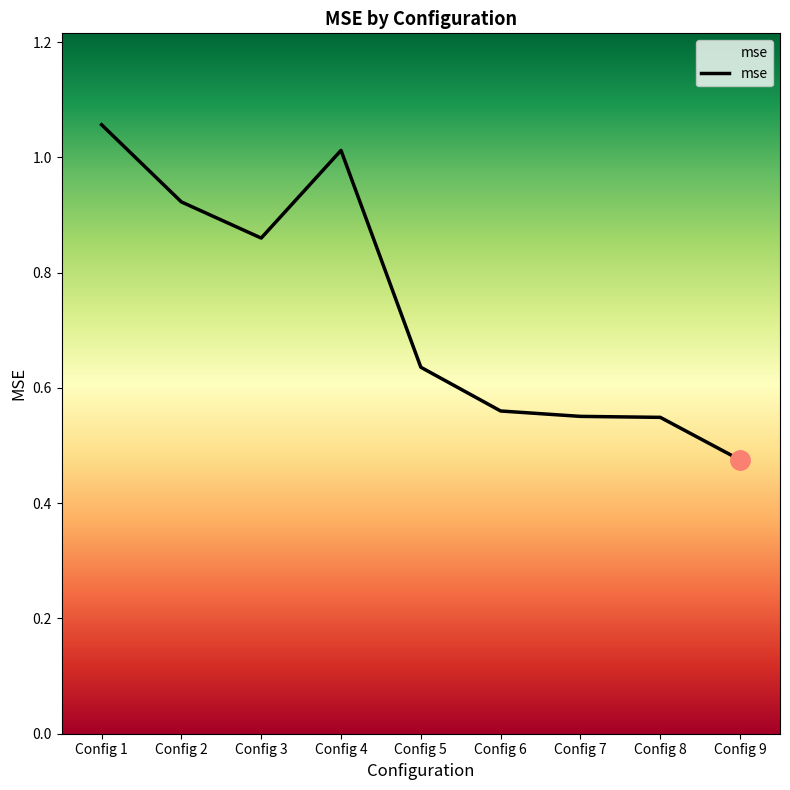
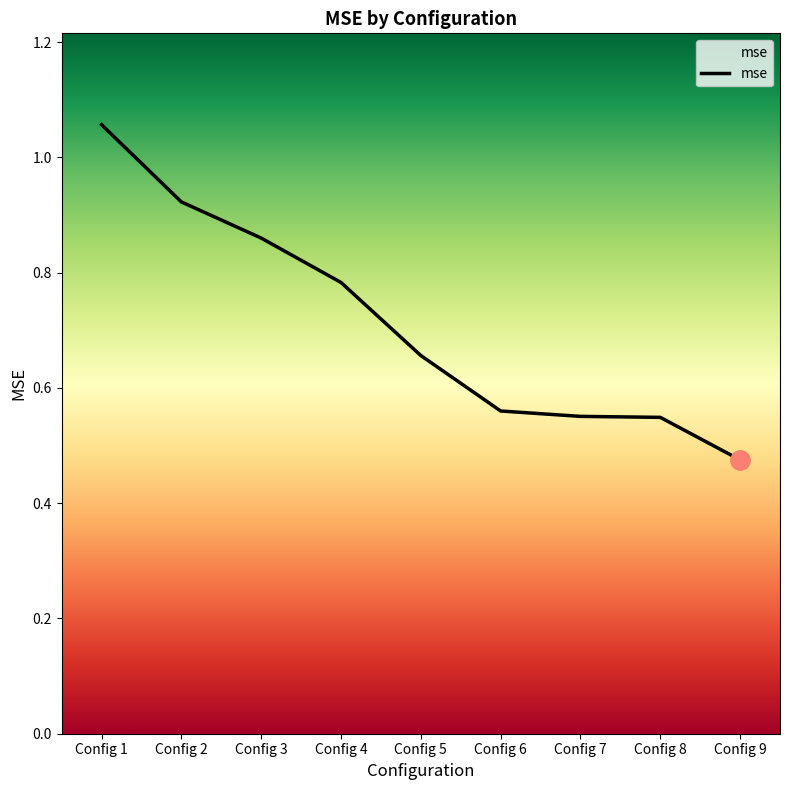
  {
    "mse": {
      "Config 1": 1.06,
      "Config 2": 0.92,
      "Config 3": 0.86,
-     "Config 4": 1.01,
-     "Config 5": 0.64,
+     "Config 4": 0.78,
+     "Config 5": 0.66,
      "Config 6": 0.56,
      "Config 7": 0.55,
      "Config 8": 0.55
    }
  }
